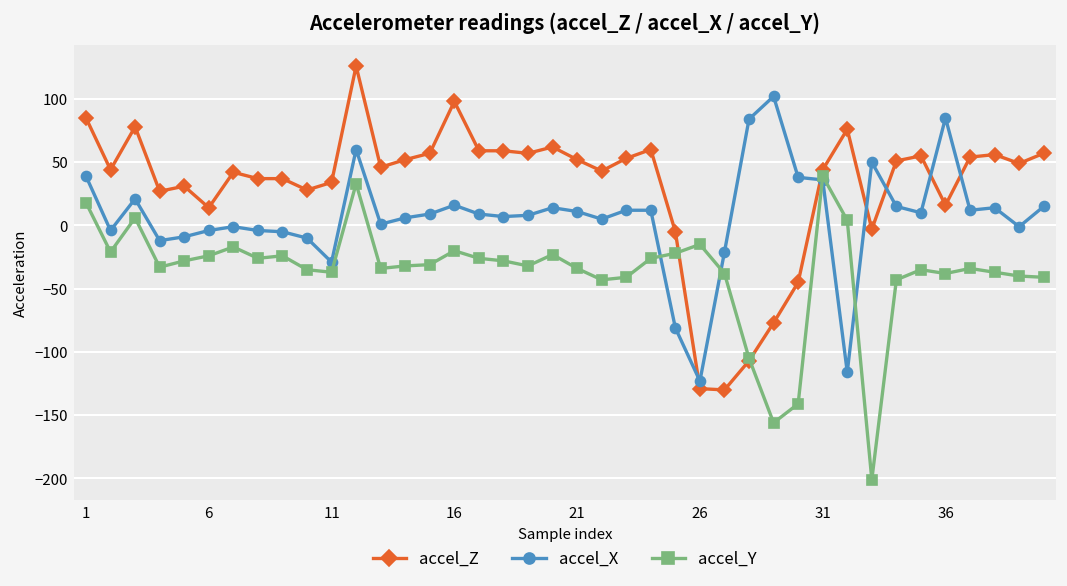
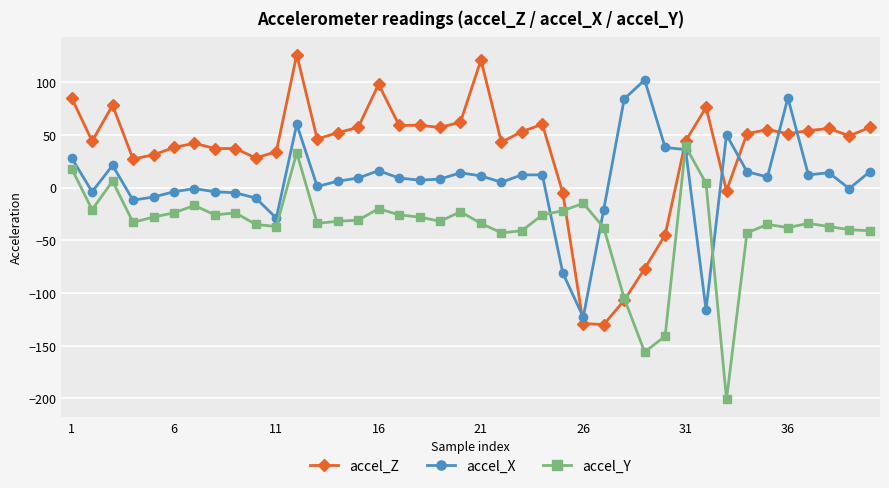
  {
    "accel_Z": {
      "1": 85,
-     "6": 14,
+     "6": 38,
      "11": 34,
      "16": 98,
-     "21": 52,
+     "21": 121,
      "26": -129,
      "31": 44,
-     "36": 16
+     "36": 51
    },
    "accel_X": {
-     "1": 39,
+     "1": 28,
      "6": -4,
      "11": -29,
      "16": 16,
      "21": 11,
      "26": -123,
      "31": 36,
      "36": 85
    },
    "accel_Y": {
      "1": 18,
      "6": -24,
      "11": -37,
      "16": -20,
      "21": -34,
      "26": -15,
      "31": 39,
      "36": -38
    }
  }
